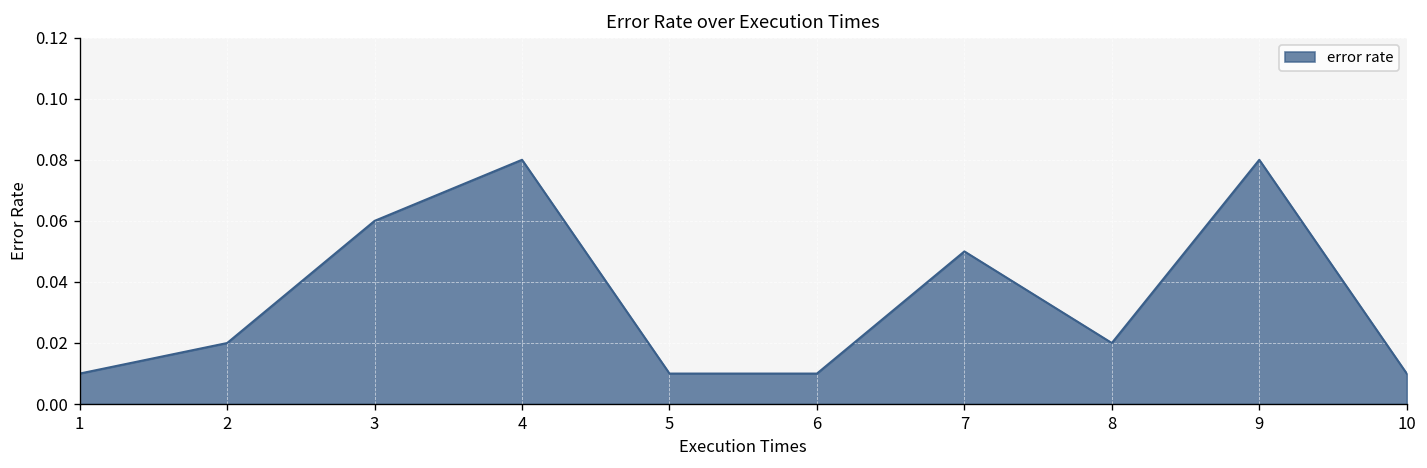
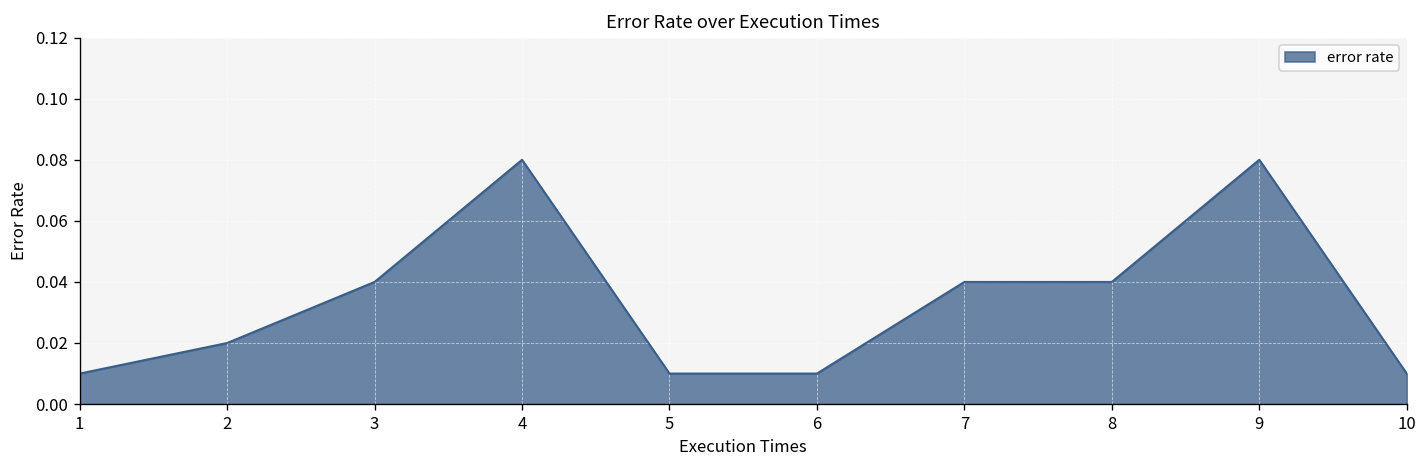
  {
    "1": 0.01,
    "2": 0.02,
-   "3": 0.06,
+   "3": 0.04,
    "4": 0.08,
    "5": 0.01,
    "6": 0.01,
-   "7": 0.05,
-   "8": 0.02,
+   "7": 0.04,
+   "8": 0.04,
    "9": 0.08,
    "10": 0.01
  }
